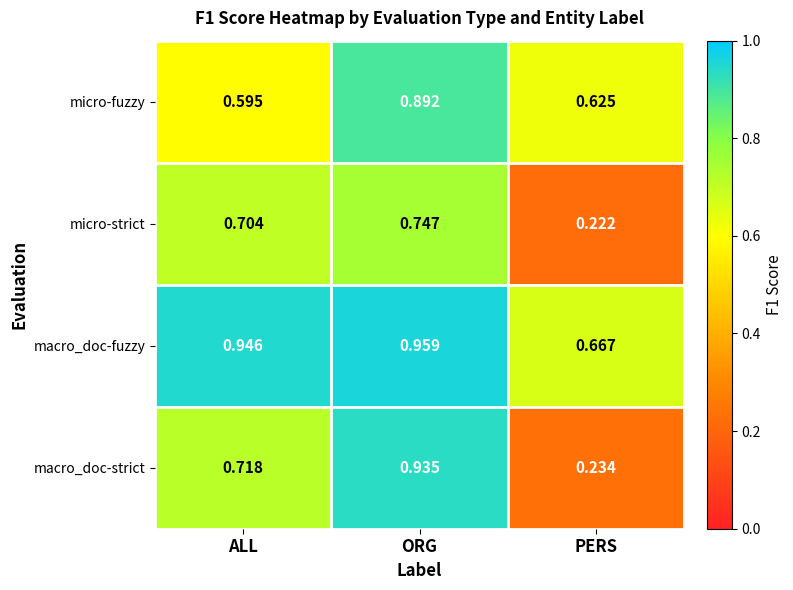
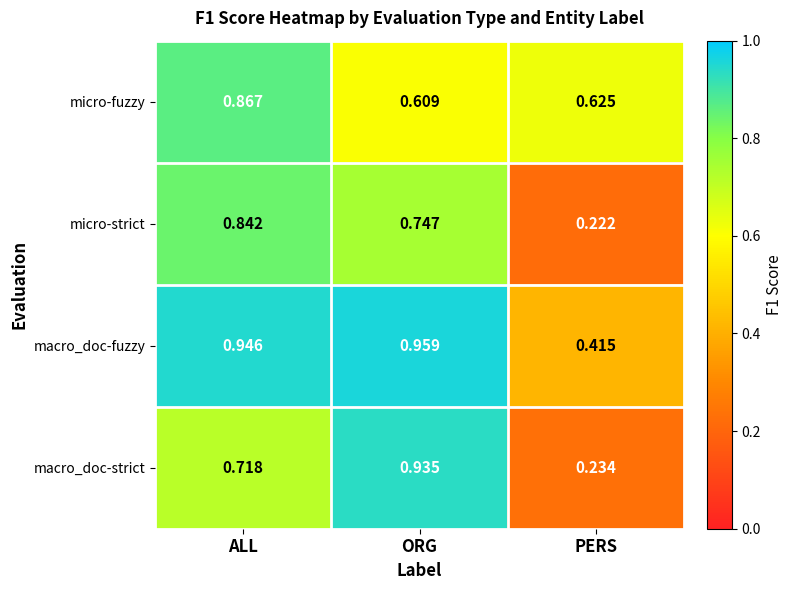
  {
    "micro-fuzzy": {
-     "ALL": 0.595,
-     "ORG": 0.892,
+     "ALL": 0.867,
+     "ORG": 0.609,
      "PERS": 0.625
    },
    "micro-strict": {
-     "ALL": 0.704,
+     "ALL": 0.842,
      "ORG": 0.747,
      "PERS": 0.222
    },
    "macro_doc-fuzzy": {
      "ALL": 0.946,
      "ORG": 0.959,
-     "PERS": 0.667
+     "PERS": 0.415
    },
    "macro_doc-strict": {
      "ALL": 0.718,
      "ORG": 0.935,
      "PERS": 0.234
    }
  }
